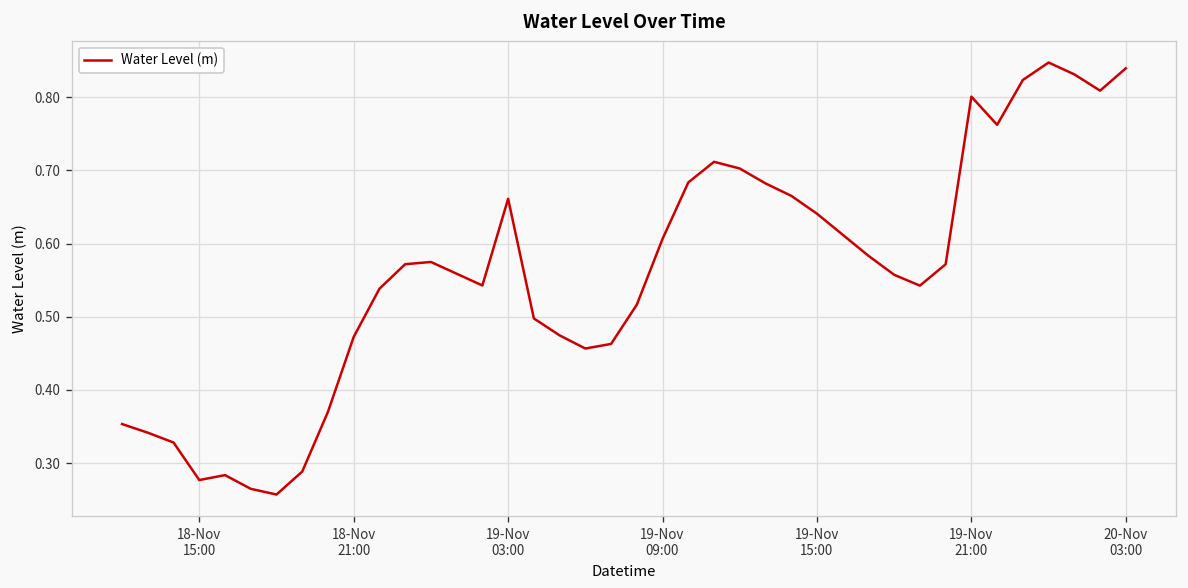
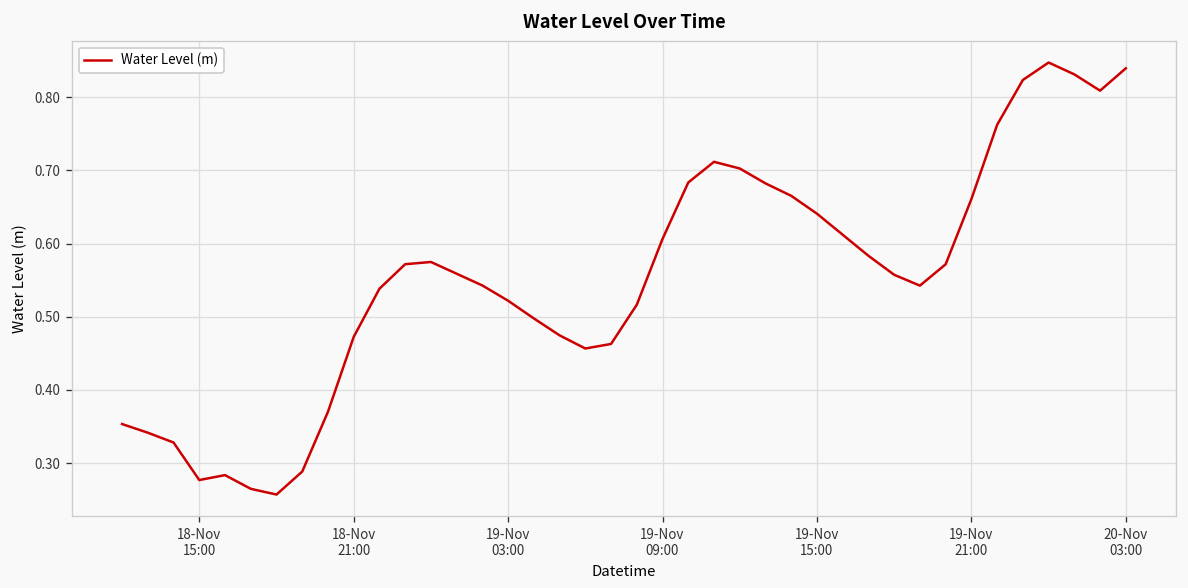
  {
    "18-Nov 15:00": 0.28,
    "18-Nov 21:00": 0.47,
-   "19-Nov 03:00": 0.66,
+   "19-Nov 03:00": 0.52,
    "19-Nov 09:00": 0.61,
    "19-Nov 15:00": 0.64,
-   "19-Nov 21:00": 0.80,
+   "19-Nov 21:00": 0.66,
    "20-Nov 03:00": 0.84
  }
